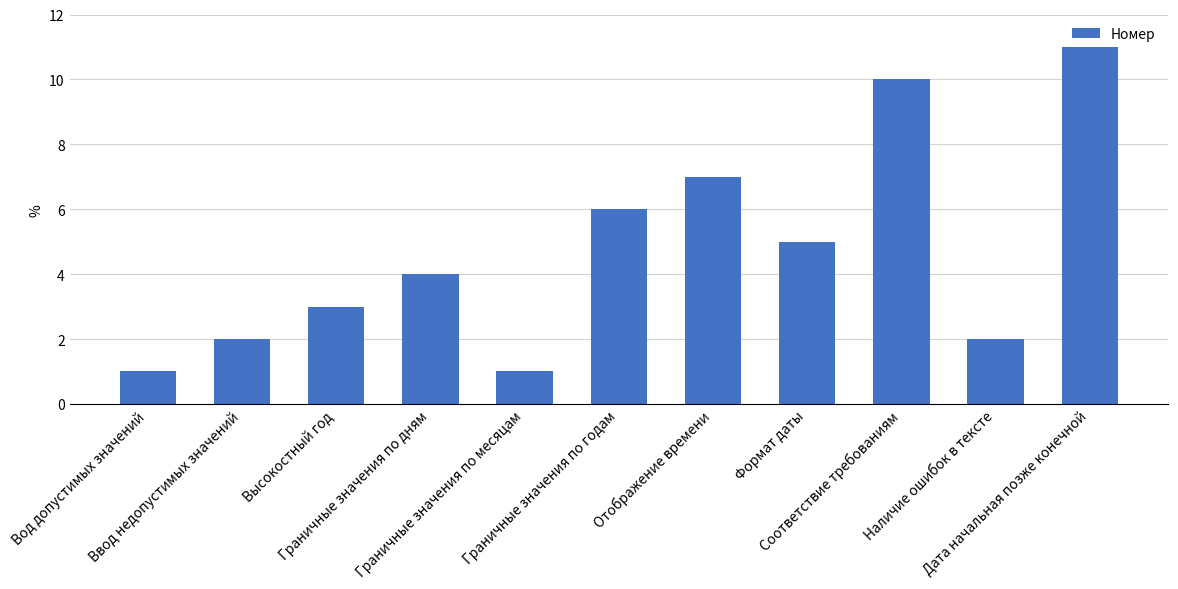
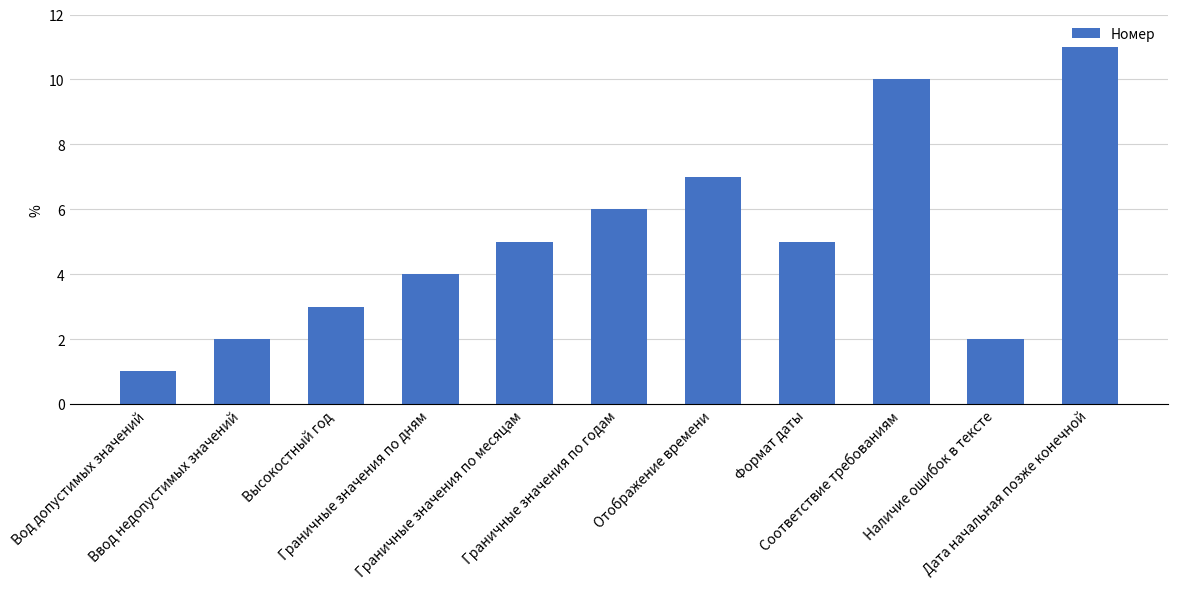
  {
    "Вод допустимых значений": 1,
    "Ввод недопустимых значений": 2,
    "Высокостный год": 3,
    "Граничные значения по дням": 4,
-   "Граничные значения по месяцам": 1,
+   "Граничные значения по месяцам": 5,
    "Граничные значения по годам": 6,
    "Отображение времени": 7,
    "Формат даты": 5,
    "Соответствие требованиям": 10,
    "Наличие ошибок в тексте": 2,
    "Дата начальная позже конечной": 11
  }
